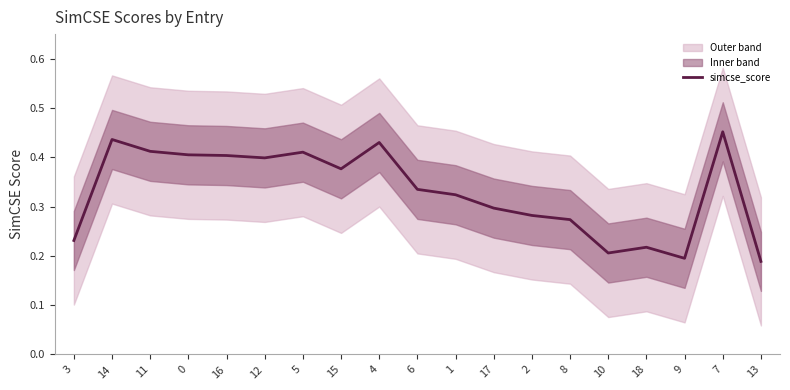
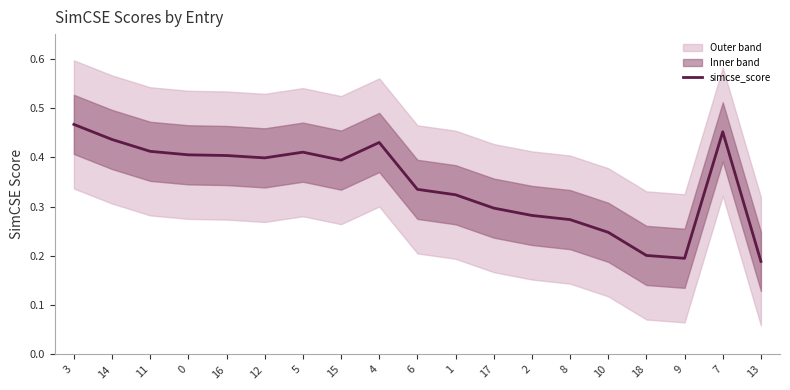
  {
    "simcse_score": {
-     "3": 0.23,
+     "3": 0.47,
      "14": 0.44,
      "11": 0.41,
      "0": 0.41,
      "16": 0.40,
      "12": 0.40,
      "5": 0.41,
-     "15": 0.38,
+     "15": 0.39,
      "4": 0.43,
      "6": 0.33,
      "1": 0.32,
      "17": 0.30,
      "2": 0.28,
      "8": 0.27,
-     "10": 0.21,
-     "18": 0.22,
+     "10": 0.25,
+     "18": 0.20,
      "9": 0.20,
      "7": 0.45,
      "13": 0.19
    }
  }
